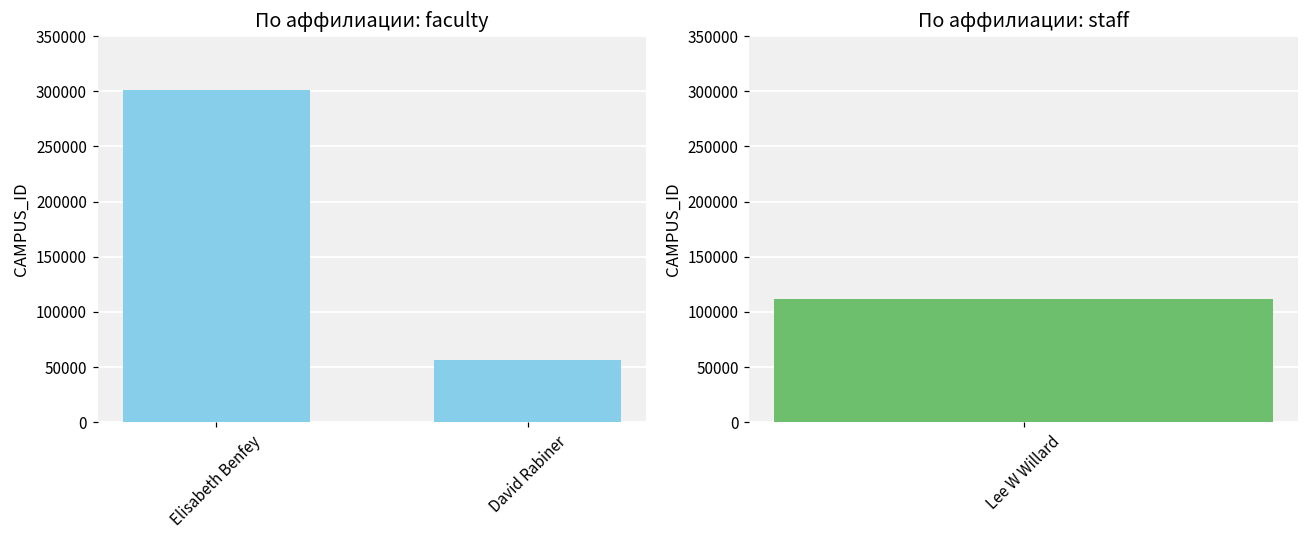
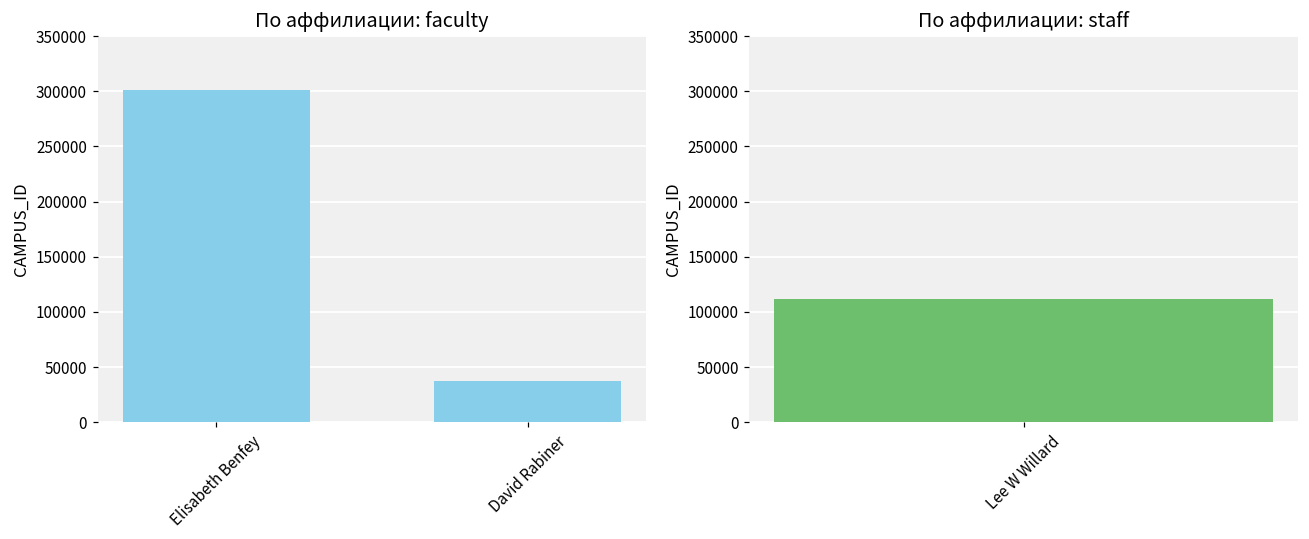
  {
    "По аффилиации: faculty": {
      "Elisabeth Benfey": 301000,
-     "David Rabiner": 56000
+     "David Rabiner": 37000
    },
    "По аффилиации: staff": {
      "Lee W Willard": 111000
    }
  }
